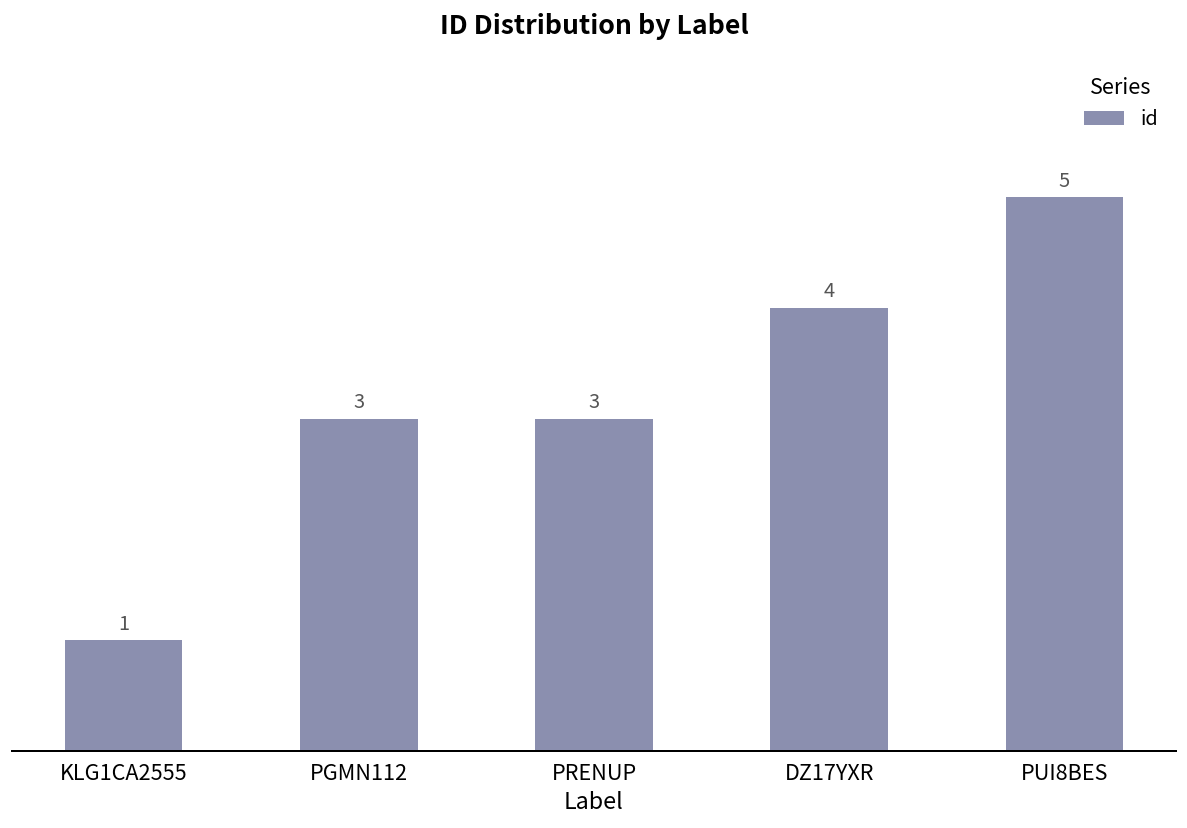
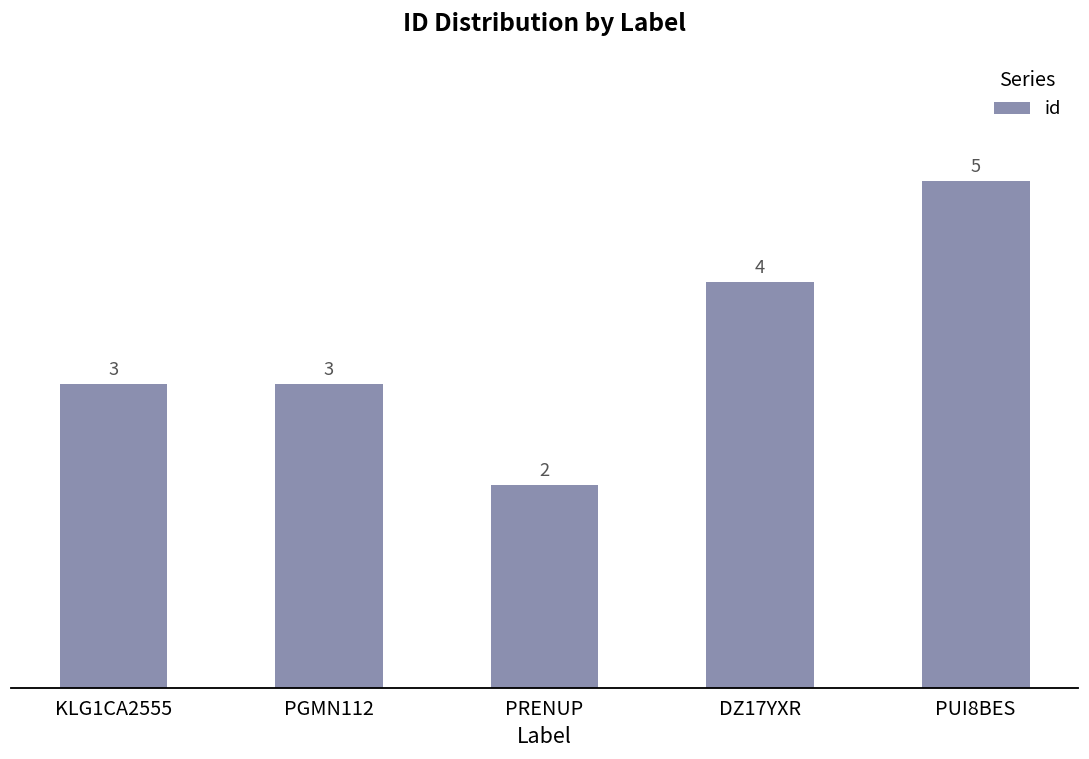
  {
-   "KLG1CA2555": 1,
+   "KLG1CA2555": 3,
    "PGMN112": 3,
-   "PRENUP": 3,
+   "PRENUP": 2,
    "DZ17YXR": 4,
    "PUI8BES": 5
  }
